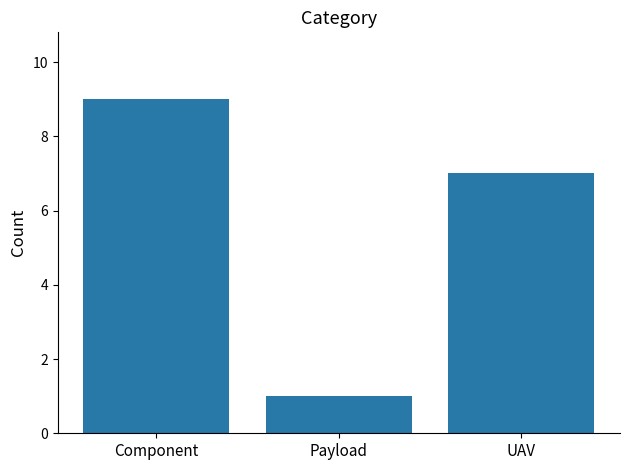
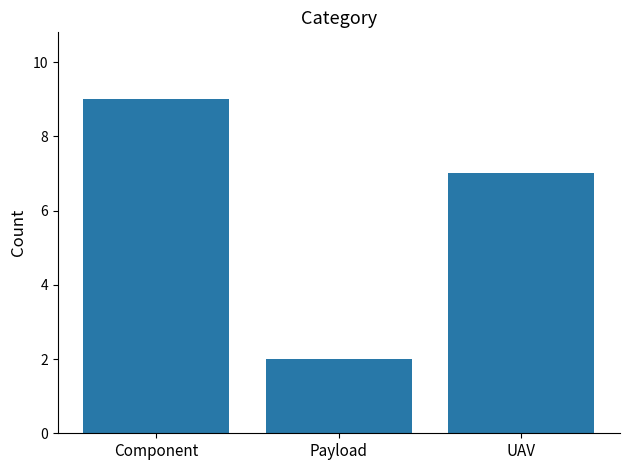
  {
    "Component": 9,
-   "Payload": 1,
+   "Payload": 2,
    "UAV": 7
  }
